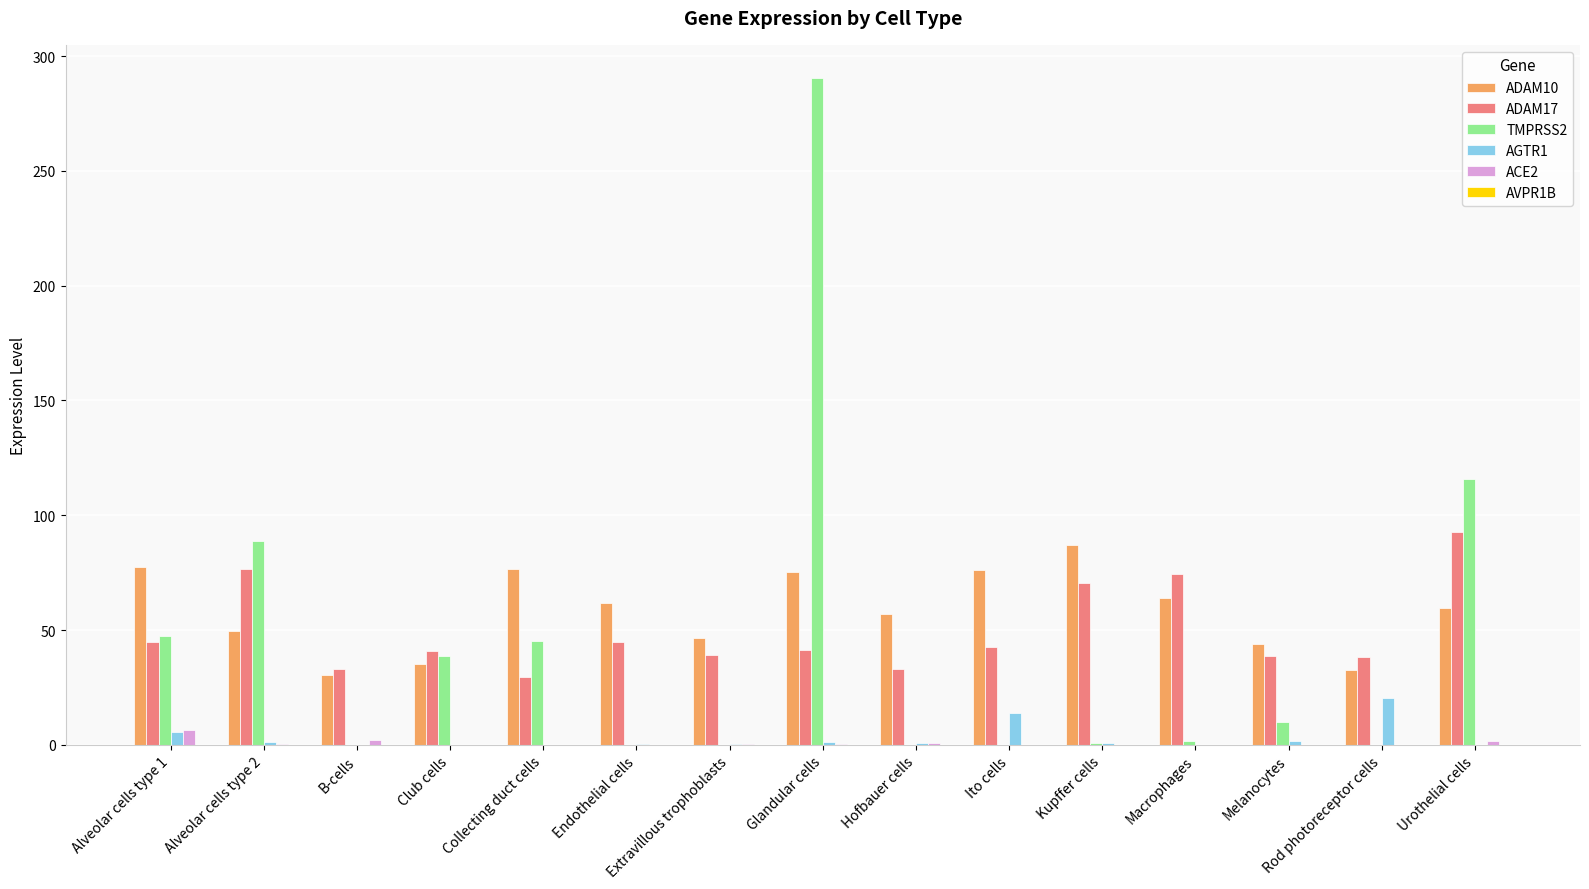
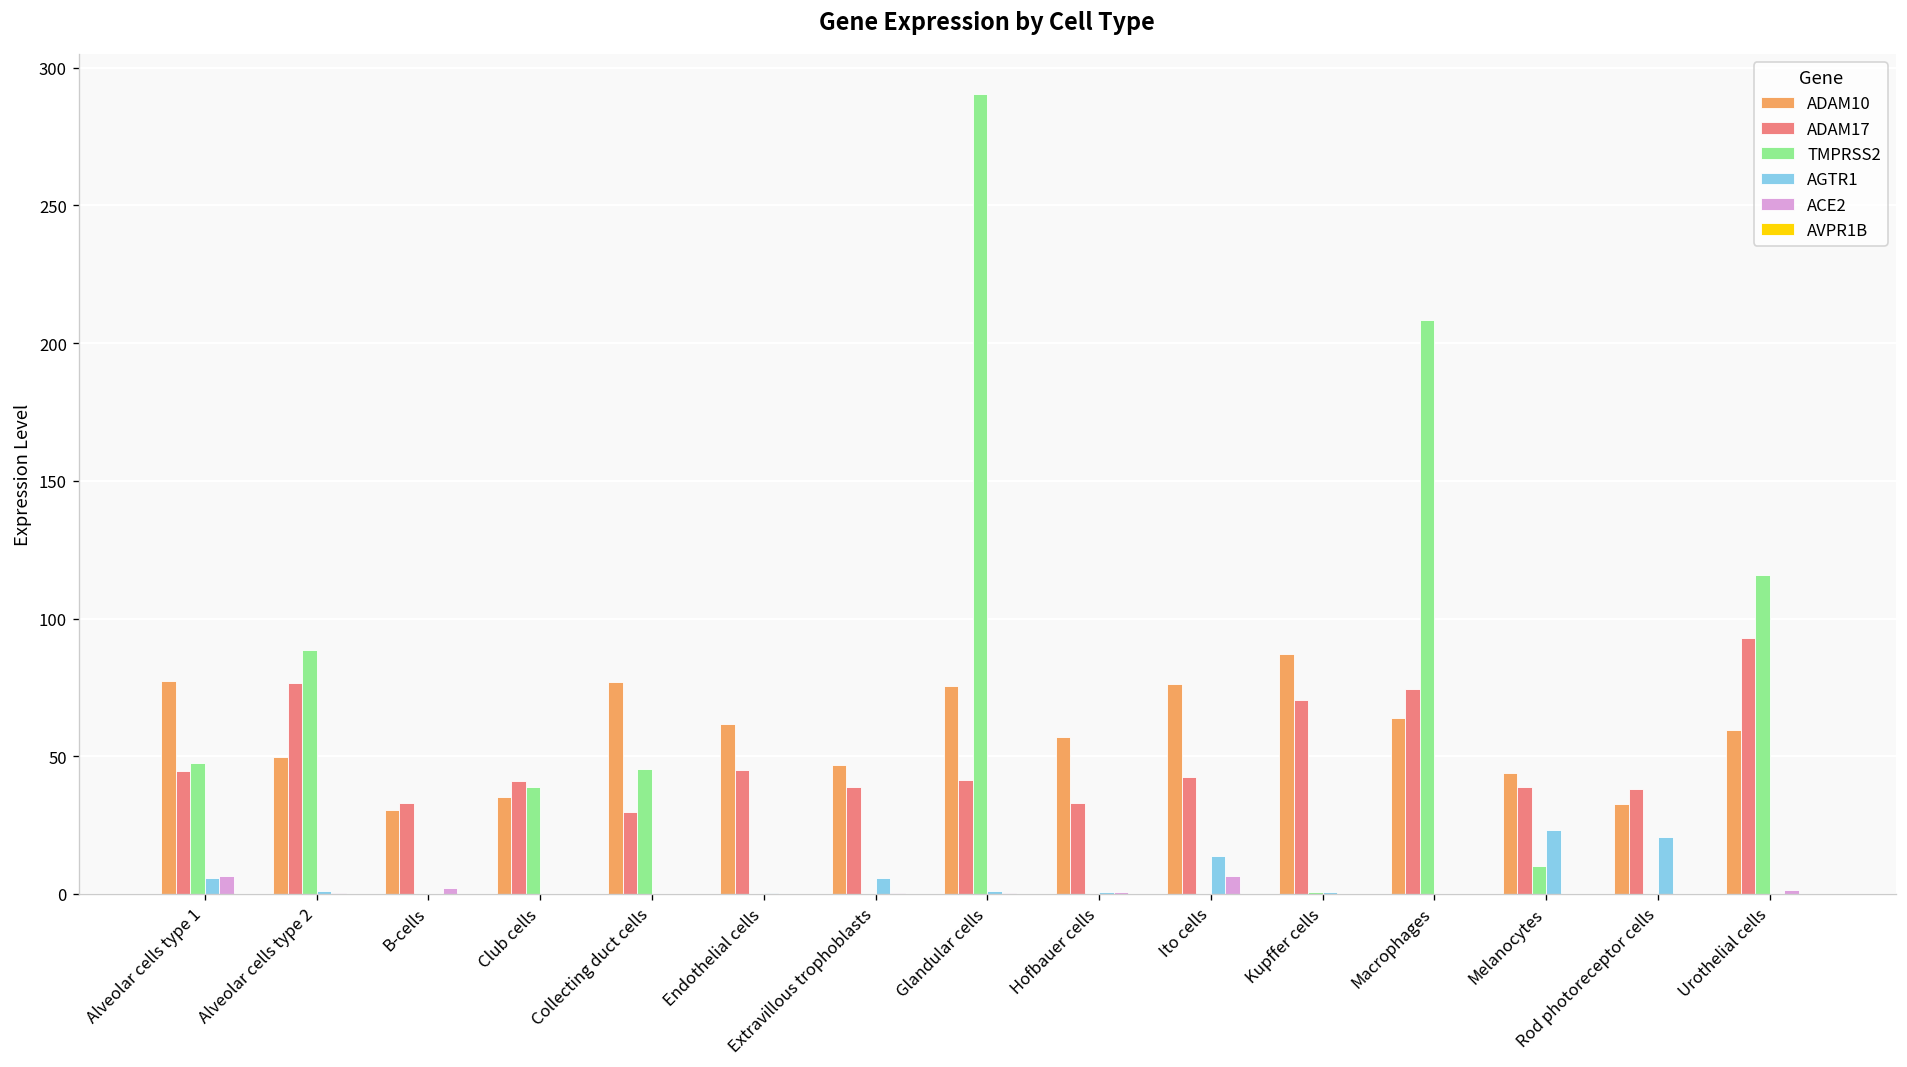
  {
    "TMPRSS2": {
      "Alveolar cells type 1": 48,
      "Alveolar cells type 2": 89,
      "B-cells": 0,
      "Club cells": 39,
      "Collecting duct cells": 45,
      "Endothelial cells": 0,
      "Glandular cells": 290,
      "Ito cells": 0,
-     "Macrophages": 2,
+     "Macrophages": 208,
      "Melanocytes": 10,
      "Rod photoreceptor cells": 0,
      "Urothelial cells": 116
    },
    "AGTR1": {
      "Alveolar cells type 1": 6,
      "Alveolar cells type 2": 1,
      "B-cells": 0,
      "Club cells": 0,
      "Collecting duct cells": 0,
-     "Extravillous trophoblasts": 0,
+     "Extravillous trophoblasts": 6,
      "Glandular cells": 1,
      "Ito cells": 14,
      "Macrophages": 0,
-     "Melanocytes": 2,
+     "Melanocytes": 23,
      "Rod photoreceptor cells": 21,
      "Urothelial cells": 0
    },
    "ACE2": {
      "Alveolar cells type 1": 6,
      "B-cells": 2,
      "Club cells": 0,
      "Collecting duct cells": 0,
      "Endothelial cells": 0,
-     "Ito cells": 0,
+     "Ito cells": 6,
      "Kupffer cells": 0,
      "Macrophages": 0,
      "Melanocytes": 0,
      "Rod photoreceptor cells": 0,
      "Urothelial cells": 2
    },
    "AVPR1B": {
      "Alveolar cells type 1": 0,
      "Alveolar cells type 2": 0,
      "B-cells": 0,
      "Club cells": 0,
      "Collecting duct cells": 0,
      "Endothelial cells": 0,
      "Extravillous trophoblasts": 0,
      "Glandular cells": 0,
      "Hofbauer cells": 0,
      "Ito cells": 0,
      "Kupffer cells": 0,
      "Macrophages": 0,
      "Melanocytes": 0,
      "Rod photoreceptor cells": 0,
      "Urothelial cells": 0
    }
  }
